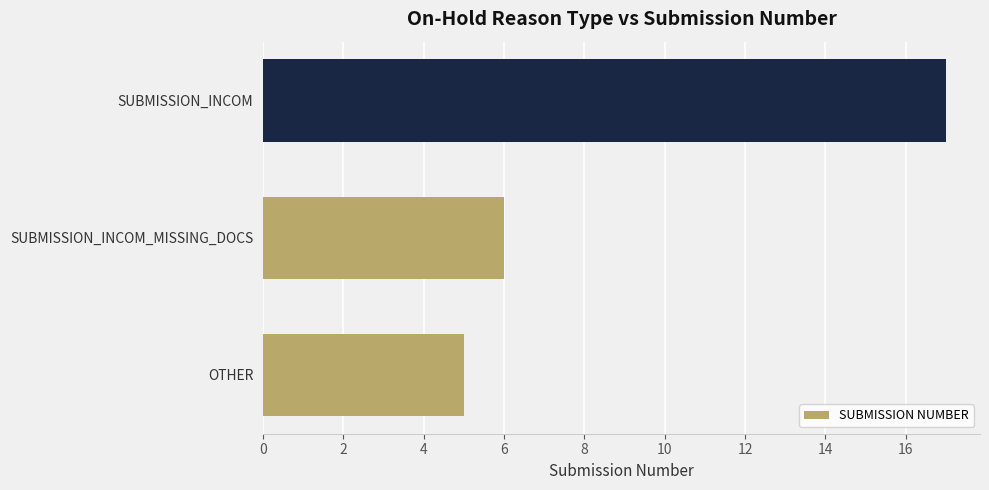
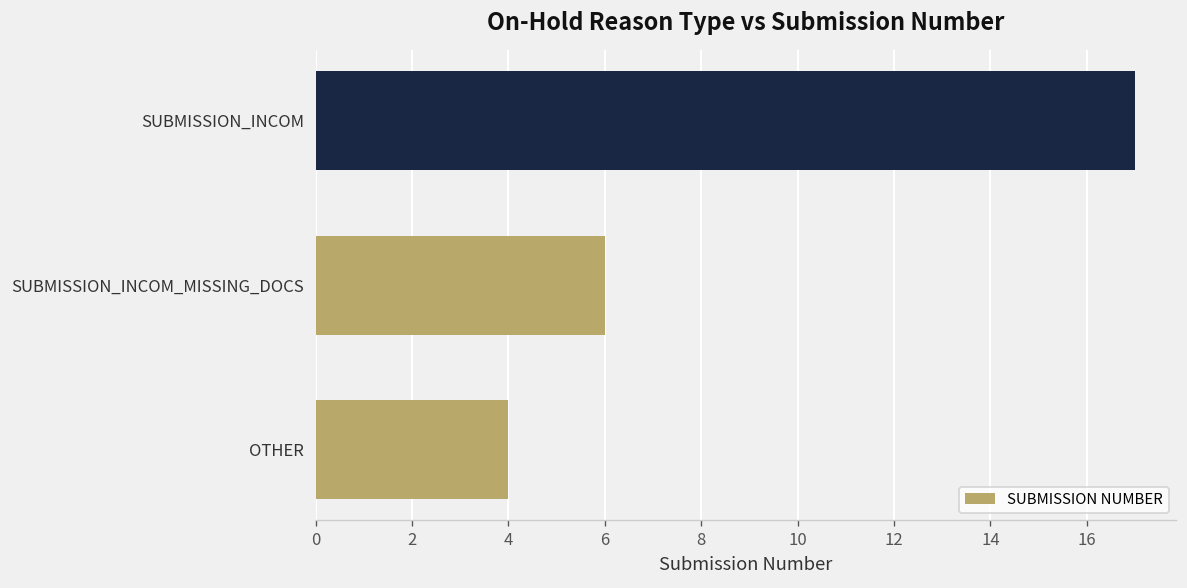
  {
    "SUBMISSION_INCOM": 17,
    "SUBMISSION_INCOM_MISSING_DOCS": 6,
-   "OTHER": 5
+   "OTHER": 4
  }
